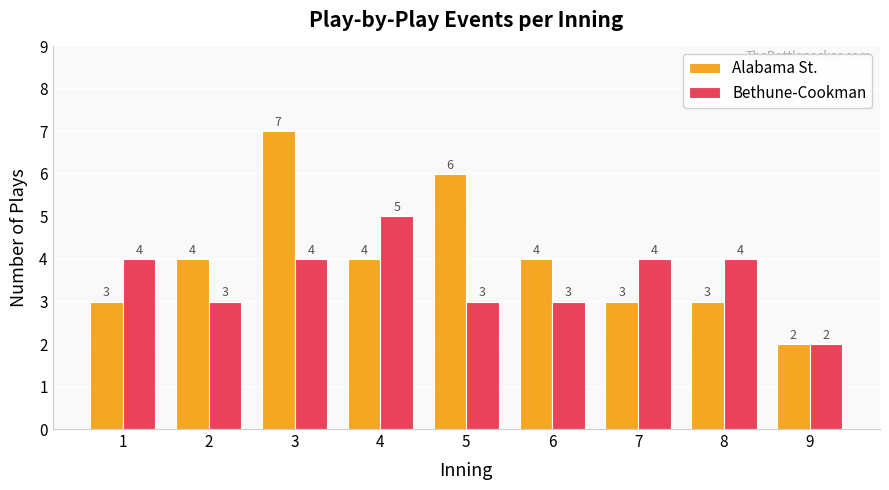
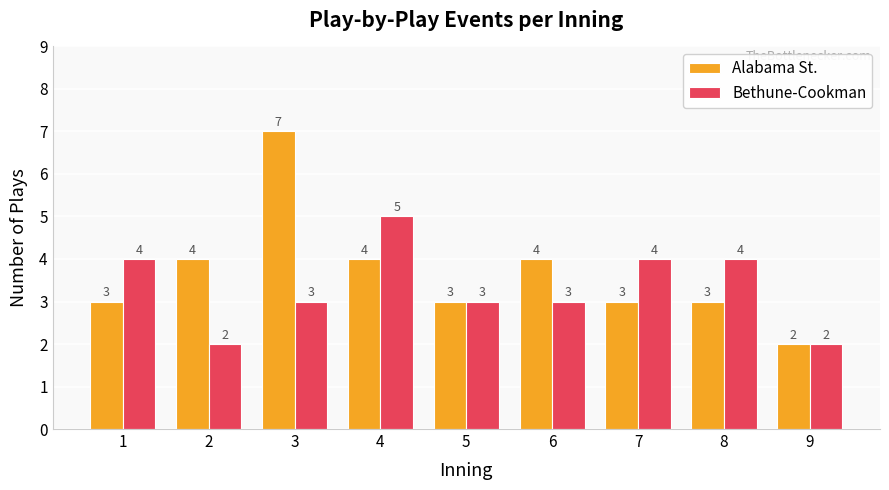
  {
    "Alabama St.": {
      "1": 3,
      "2": 4,
      "3": 7,
      "4": 4,
-     "5": 6,
+     "5": 3,
      "6": 4,
      "7": 3,
      "8": 3,
      "9": 2
    },
    "Bethune-Cookman": {
      "1": 4,
-     "2": 3,
-     "3": 4,
+     "2": 2,
+     "3": 3,
      "4": 5,
      "5": 3,
      "6": 3,
      "7": 4,
      "8": 4,
      "9": 2
    }
  }
